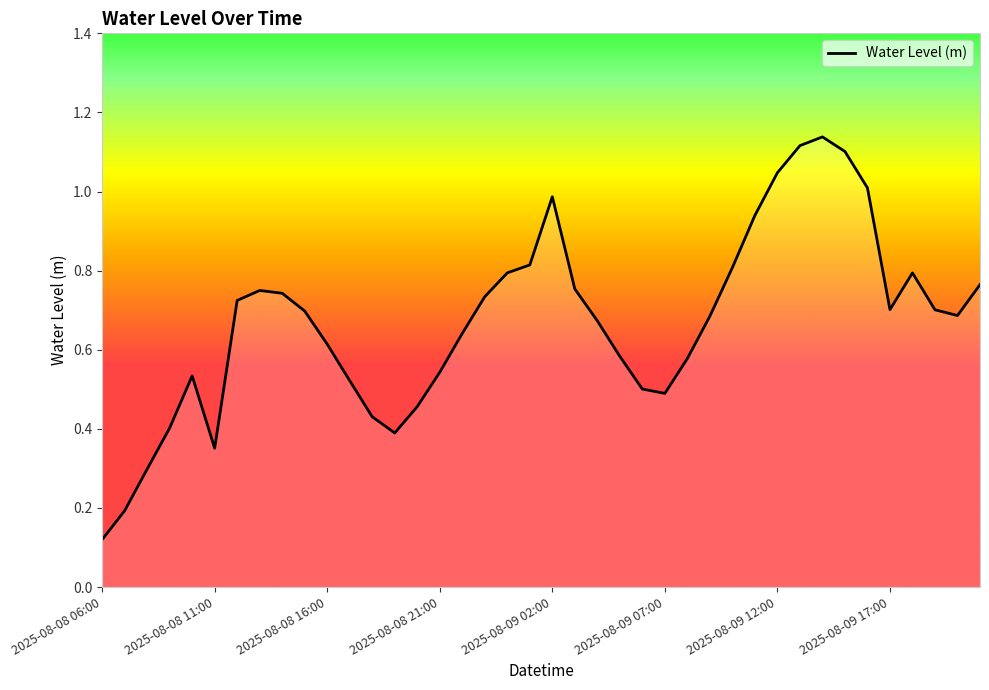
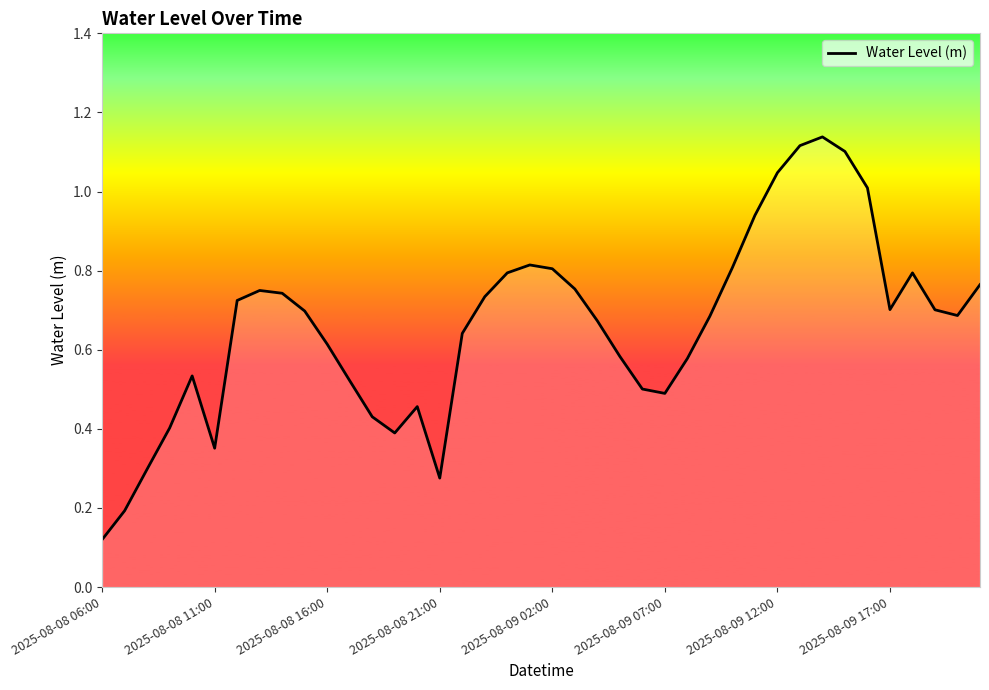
  {
    "2025-08-08 06:00": 0.12,
    "2025-08-08 11:00": 0.35,
    "2025-08-08 16:00": 0.61,
-   "2025-08-08 21:00": 0.54,
-   "2025-08-09 02:00": 0.99,
+   "2025-08-08 21:00": 0.28,
+   "2025-08-09 02:00": 0.80,
    "2025-08-09 07:00": 0.49,
    "2025-08-09 12:00": 1.05,
    "2025-08-09 17:00": 0.70
  }
